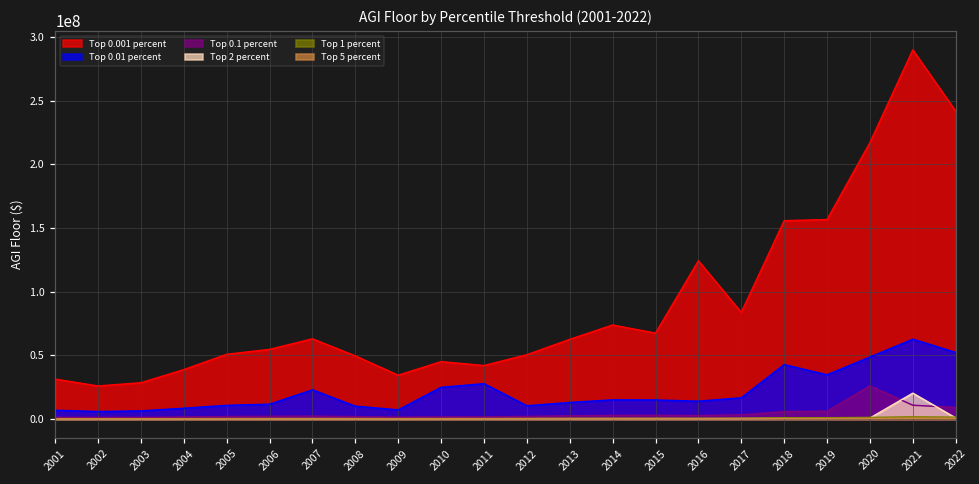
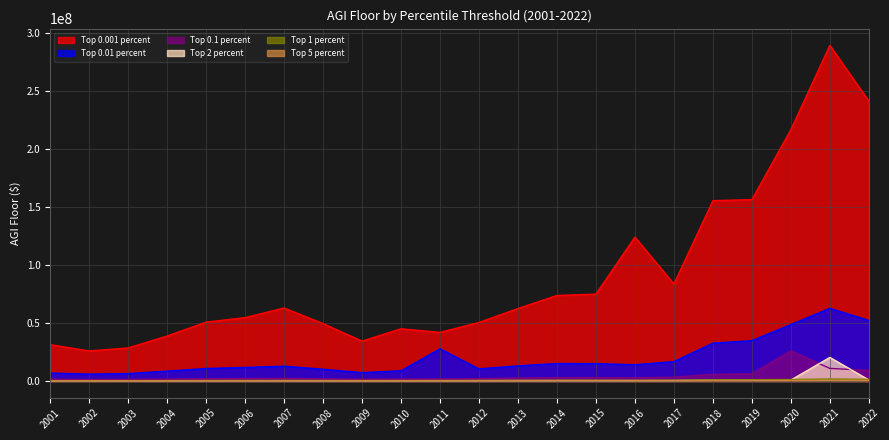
  {
    "Top 0.001 percent": {
      "2001": 31000000,
      "2002": 26000000,
      "2003": 28000000,
      "2004": 39000000,
      "2005": 51000000,
      "2006": 55000000,
      "2007": 63000000,
      "2008": 50000000,
      "2009": 34000000,
      "2010": 45000000,
      "2011": 42000000,
      "2012": 50000000,
      "2013": 63000000,
      "2014": 74000000,
-     "2015": 67000000,
+     "2015": 75000000,
      "2016": 124000000,
      "2017": 84000000,
      "2018": 156000000,
      "2019": 157000000,
      "2020": 217000000,
      "2021": 290000000,
      "2022": 242000000
    },
    "Top 0.01 percent": {
      "2001": 7000000,
      "2002": 6000000,
      "2003": 6000000,
      "2004": 8000000,
      "2005": 11000000,
      "2006": 12000000,
-     "2007": 23000000,
+     "2007": 13000000,
      "2008": 10000000,
      "2009": 7000000,
-     "2010": 25000000,
+     "2010": 9000000,
      "2011": 28000000,
      "2012": 10000000,
      "2013": 13000000,
      "2014": 15000000,
      "2015": 15000000,
      "2016": 14000000,
      "2017": 17000000,
-     "2018": 43000000,
+     "2018": 33000000,
      "2019": 35000000,
      "2020": 49000000,
      "2021": 63000000,
      "2022": 52000000
    },
    "Top 0.1 percent": {
      "2014": 3000000,
      "2015": 3000000,
      "2017": 3000000,
      "2018": 6000000,
      "2019": 6000000,
      "2020": 26000000,
      "2021": 11000000,
      "2022": 9000000
    },
    "Top 2 percent": {
      "2021": 20000000
    }
  }
